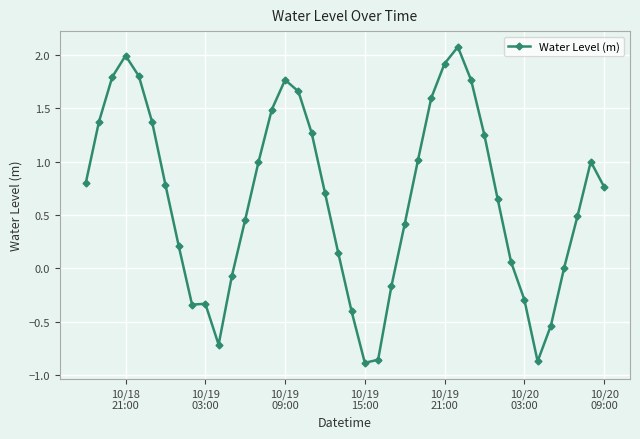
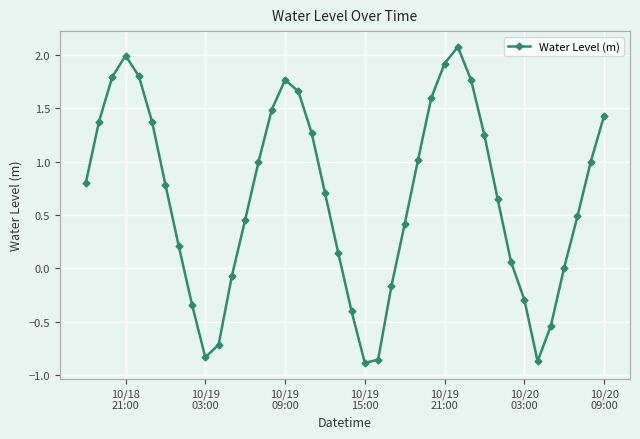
  {
    "10/18 21:00": 2.00,
-   "10/19 03:00": -0.33,
+   "10/19 03:00": -0.84,
    "10/19 09:00": 1.77,
    "10/19 15:00": -0.89,
    "10/19 21:00": 1.92,
    "10/20 03:00": -0.29,
-   "10/20 09:00": 0.76
+   "10/20 09:00": 1.43
  }
